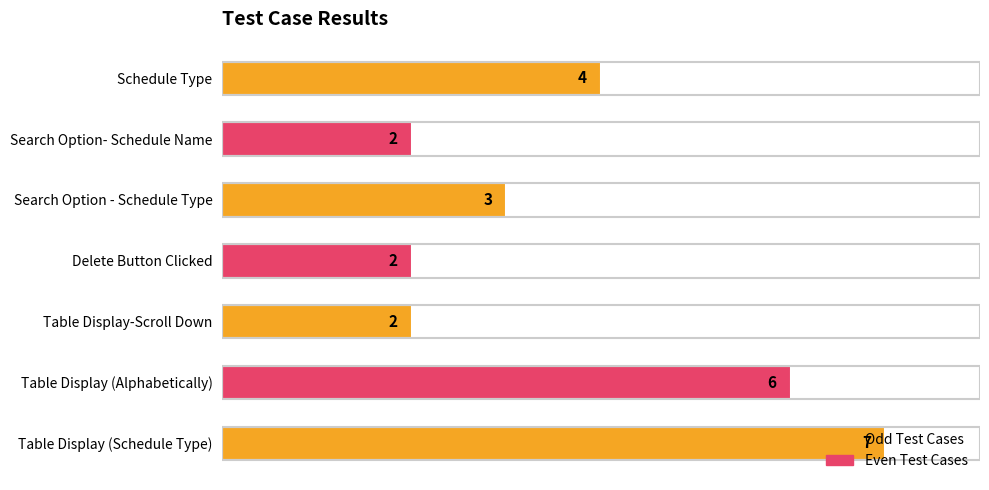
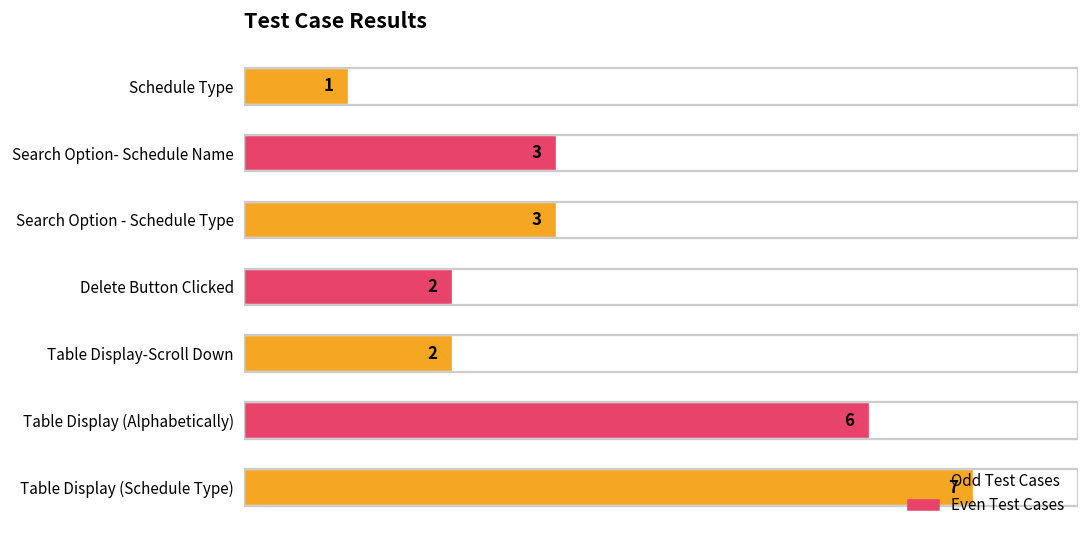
  {
-   "Schedule Type": 4,
-   "Search Option- Schedule Name": 2,
+   "Schedule Type": 1,
+   "Search Option- Schedule Name": 3,
    "Search Option - Schedule Type": 3,
    "Delete Button Clicked": 2,
    "Table Display-Scroll Down": 2,
    "Table Display (Alphabetically)": 6,
    "Table Display (Schedule Type)": 7
  }
